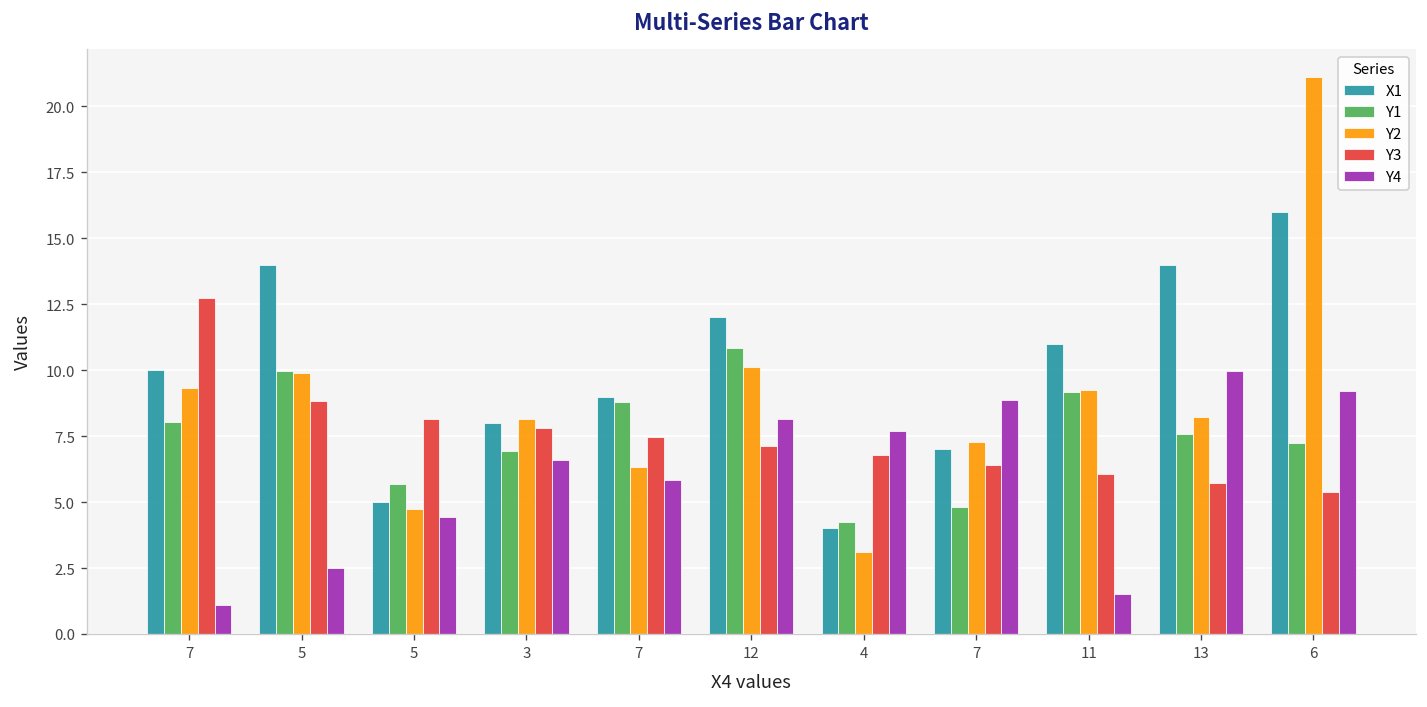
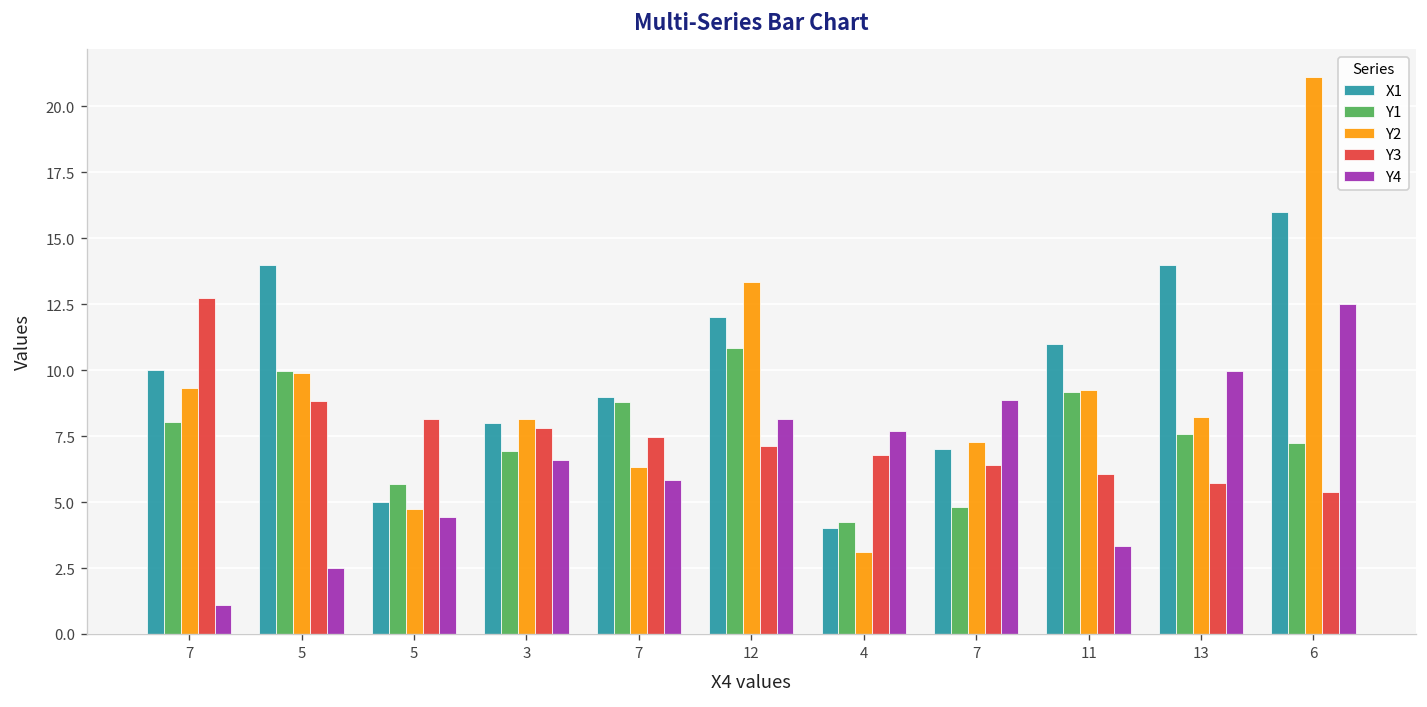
  {
    "X1": {
      "3": 8.0,
      "12": 12.0,
      "4": 4.0,
      "11": 11.0,
      "13": 14.0,
      "6": 16.0
    },
    "Y1": {
      "3": 7.0,
      "12": 10.8,
      "4": 4.3,
      "11": 9.2,
      "13": 7.6,
      "6": 7.2
    },
    "Y2": {
      "3": 8.1,
-     "12": 10.1,
+     "12": 13.4,
      "4": 3.1,
      "11": 9.3,
      "13": 8.2,
      "6": 21.1
    },
    "Y3": {
      "3": 7.8,
      "12": 7.1,
      "4": 6.8,
      "11": 6.1,
      "13": 5.7,
      "6": 5.4
    },
    "Y4": {
      "3": 6.6,
      "12": 8.2,
      "4": 7.7,
-     "11": 1.5,
+     "11": 3.3,
      "13": 10.0,
-     "6": 9.2
+     "6": 12.5
    }
  }
